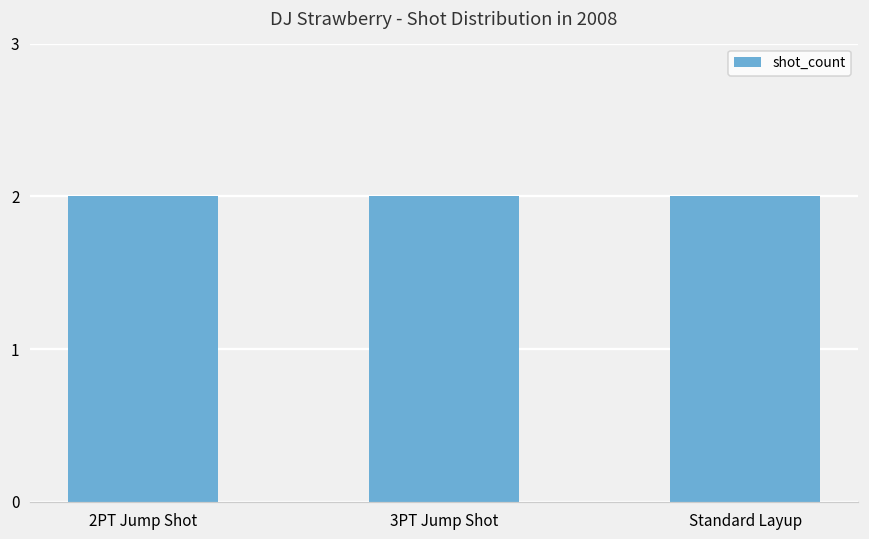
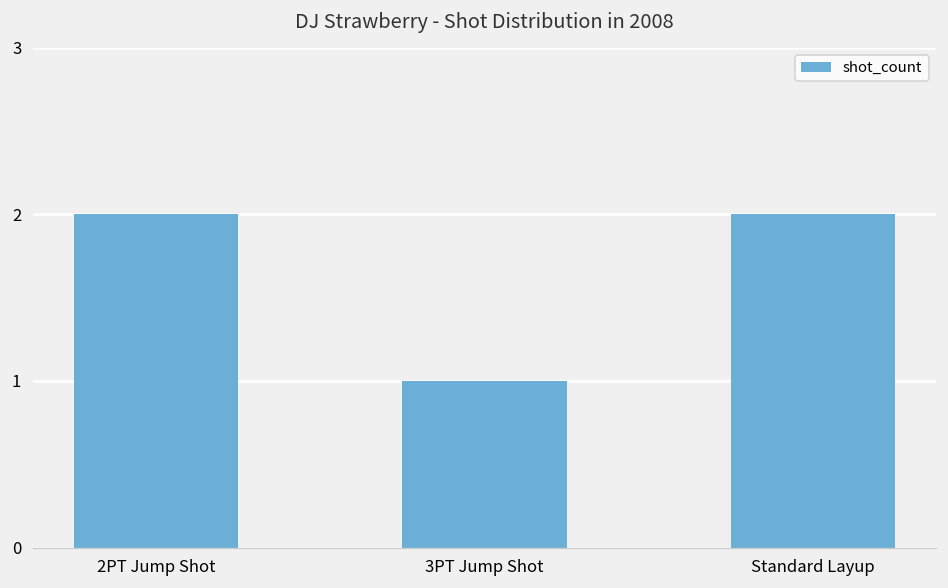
  {
    "2PT Jump Shot": 2,
-   "3PT Jump Shot": 2,
+   "3PT Jump Shot": 1,
    "Standard Layup": 2
  }
